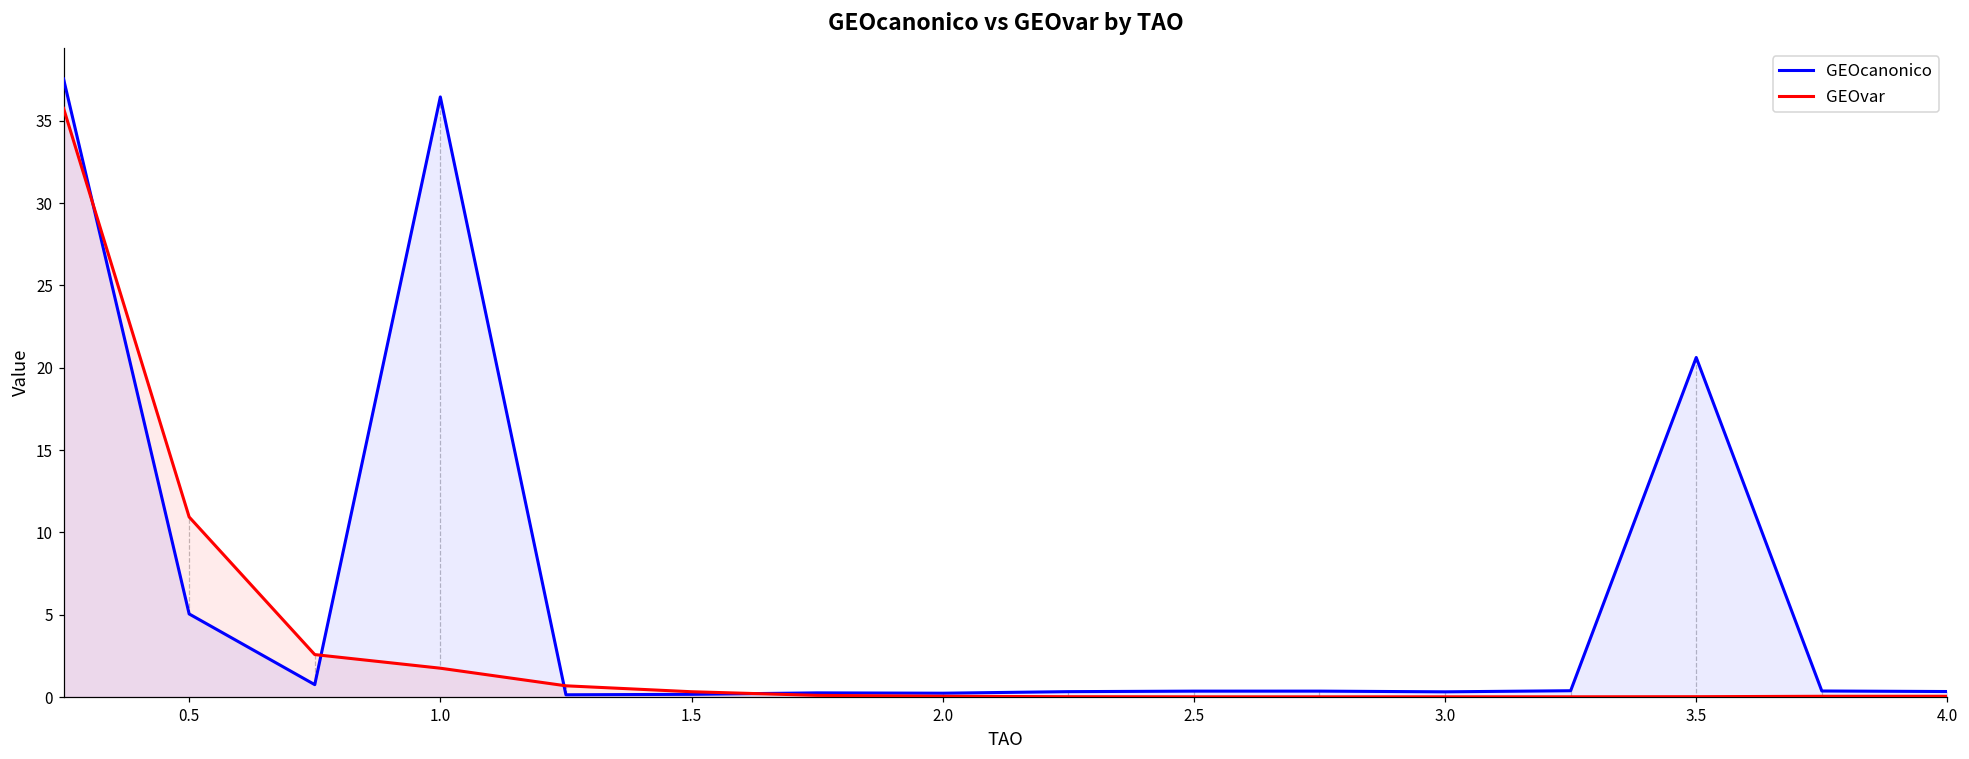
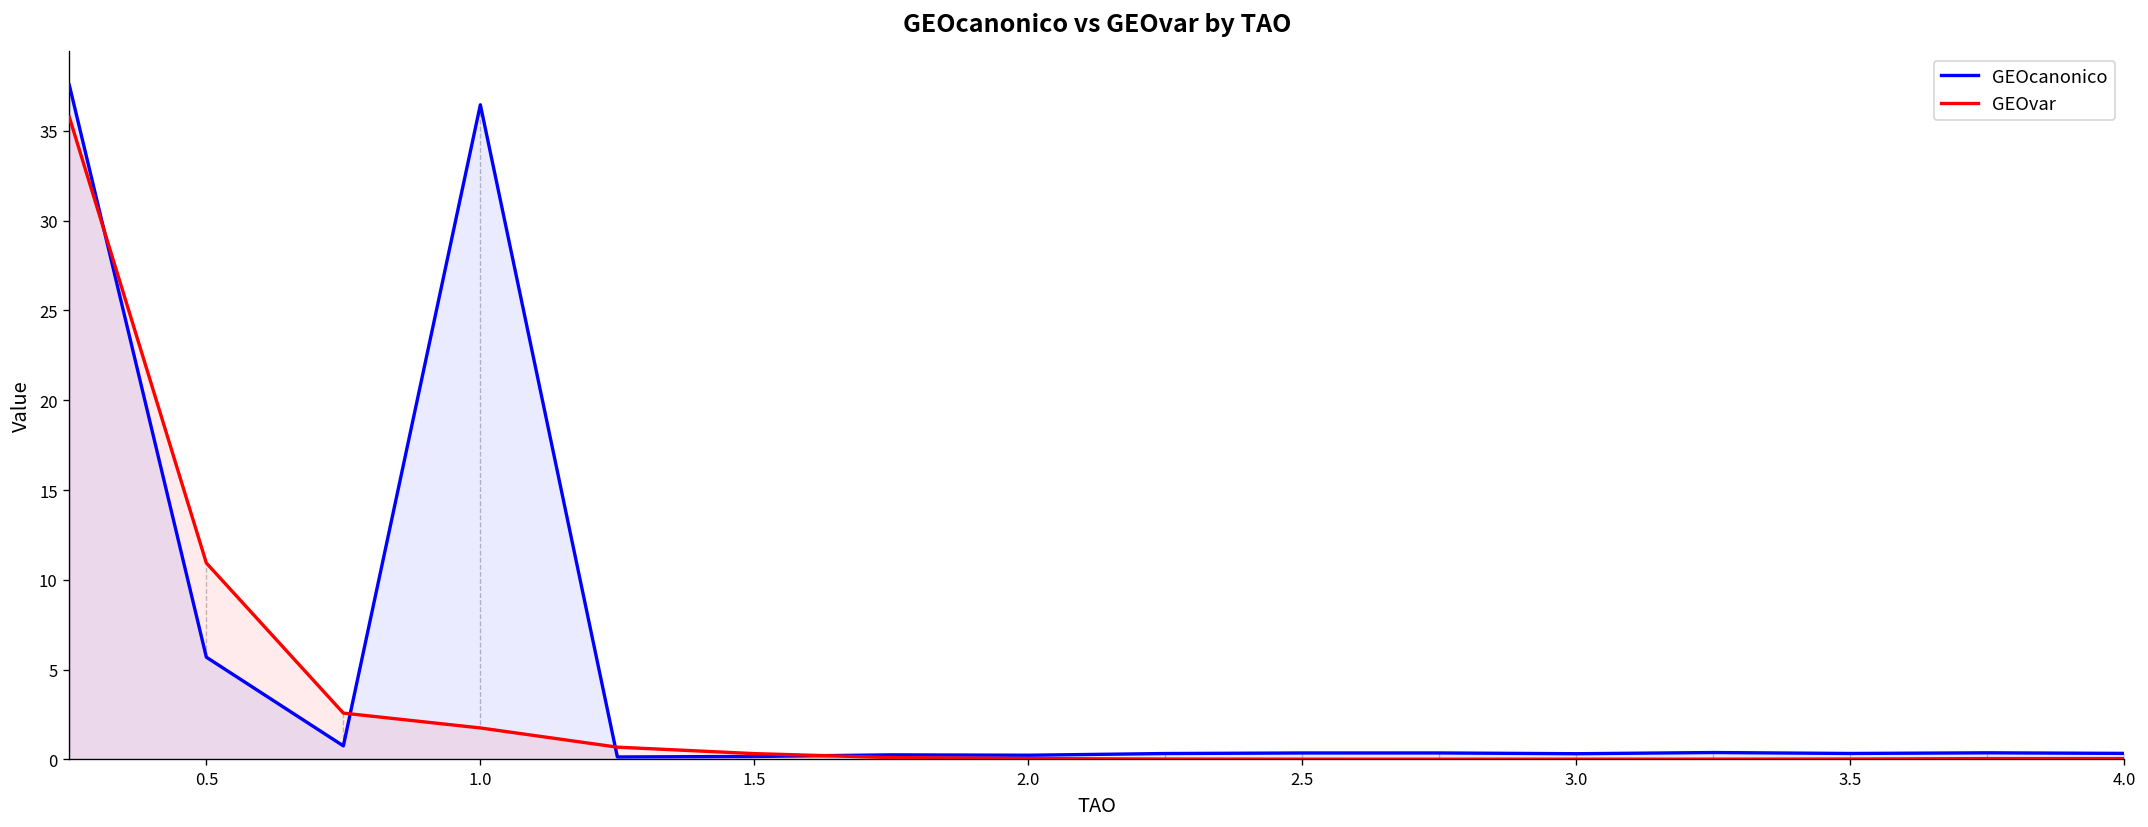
  {
    "GEOcanonico": {
-     "0.5": 5.1,
-     "3.5": 20.6
+     "0.5": 5.7,
+     "3.5": 0.3
    }
  }
